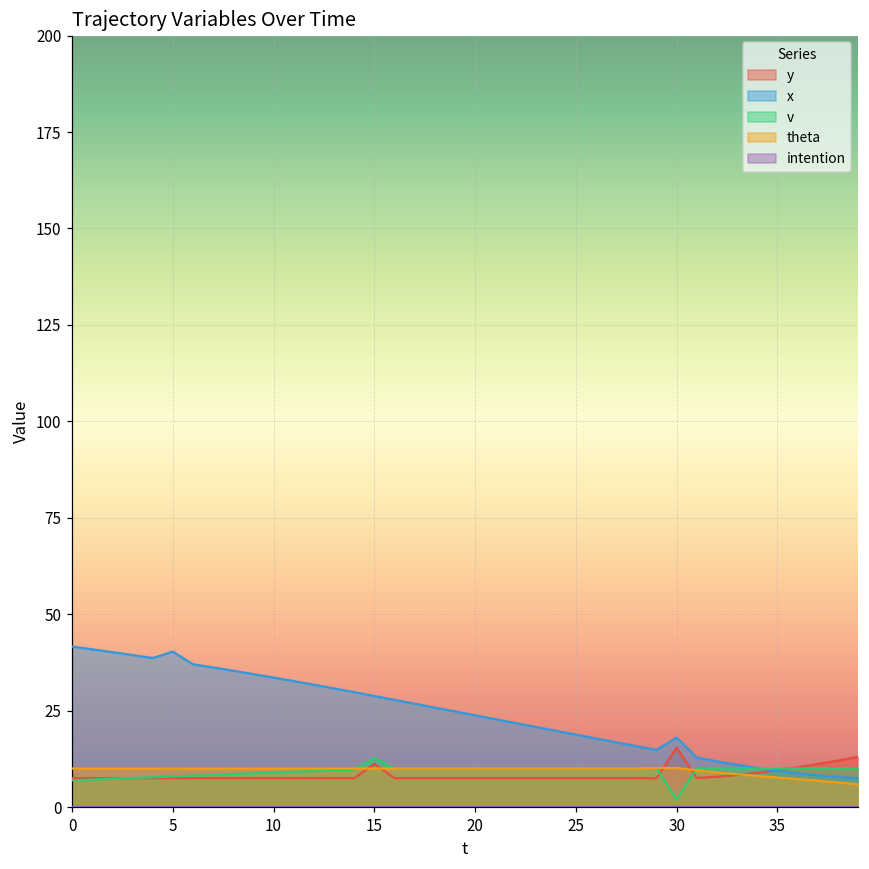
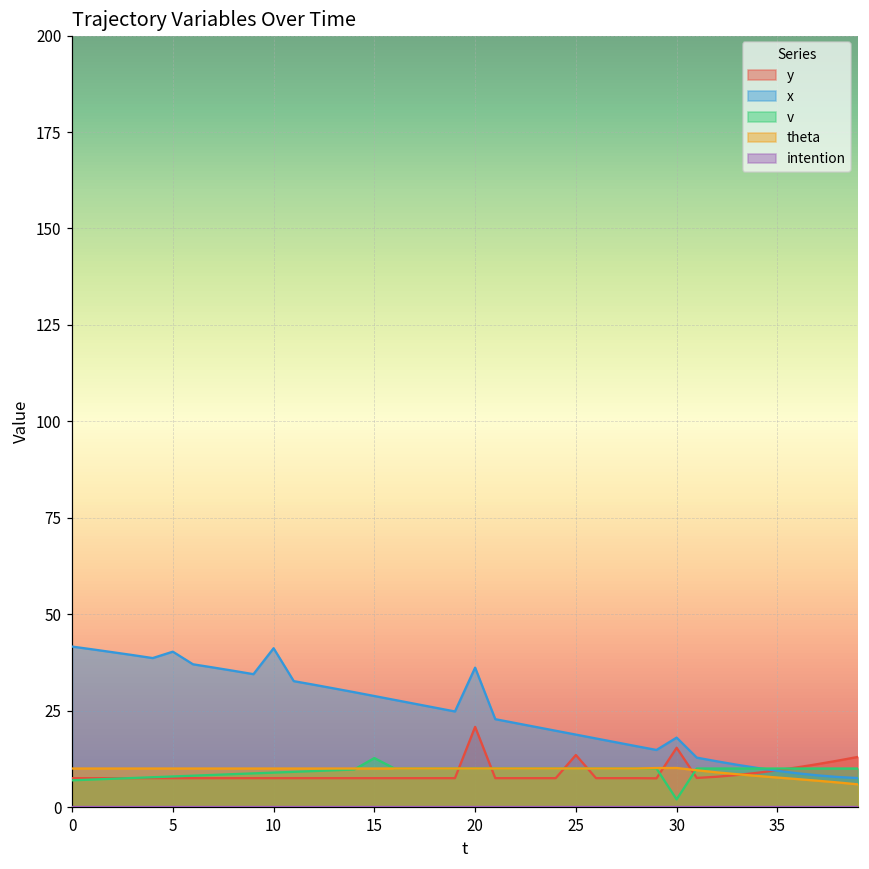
  {
    "y": {
      "10": 8,
-     "15": 11,
-     "20": 8,
-     "25": 8,
+     "15": 8,
+     "20": 21,
+     "25": 14,
      "30": 15
    },
    "x": {
      "0": 42,
      "5": 40,
-     "10": 34,
+     "10": 41,
      "15": 29,
-     "20": 24,
+     "20": 36,
      "25": 19,
      "30": 18
    },
    "v": {
      "10": 9,
      "15": 13,
      "30": 2
    },
    "theta": {
      "0": 10,
      "5": 10,
      "10": 10,
      "15": 10,
      "30": 10,
      "35": 8
    },
    "intention": {
      "0": 0,
      "5": 0,
      "10": 0,
      "15": 0,
      "20": 0,
      "25": 0,
      "30": 0,
      "35": 0
    }
  }
